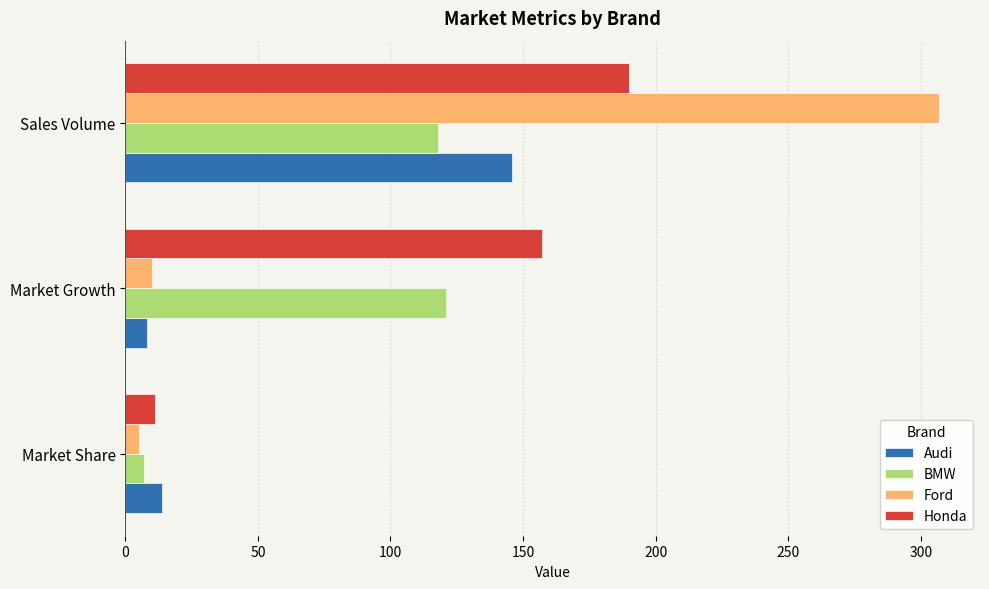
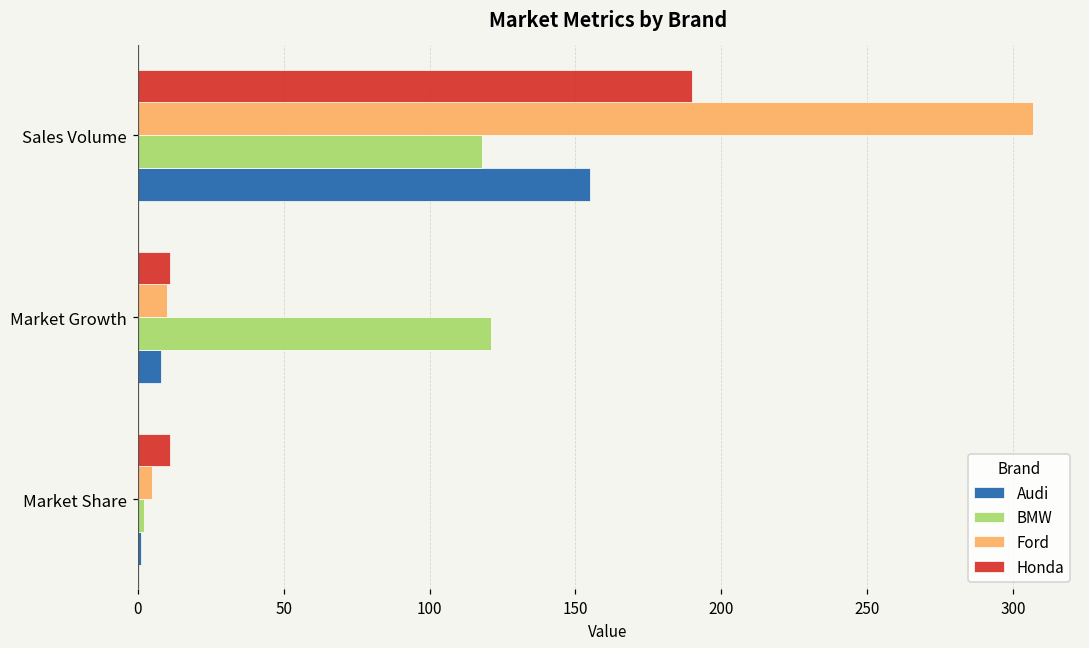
  {
    "Audi": {
-     "Sales Volume": 146,
+     "Sales Volume": 155,
      "Market Growth": 8,
-     "Market Share": 14
+     "Market Share": 1
    },
    "BMW": {
      "Sales Volume": 118,
      "Market Growth": 121,
-     "Market Share": 7
+     "Market Share": 2
    },
    "Ford": {
      "Sales Volume": 307,
      "Market Growth": 10,
      "Market Share": 5
    },
    "Honda": {
      "Sales Volume": 190,
-     "Market Growth": 157,
+     "Market Growth": 11,
      "Market Share": 11
    }
  }
